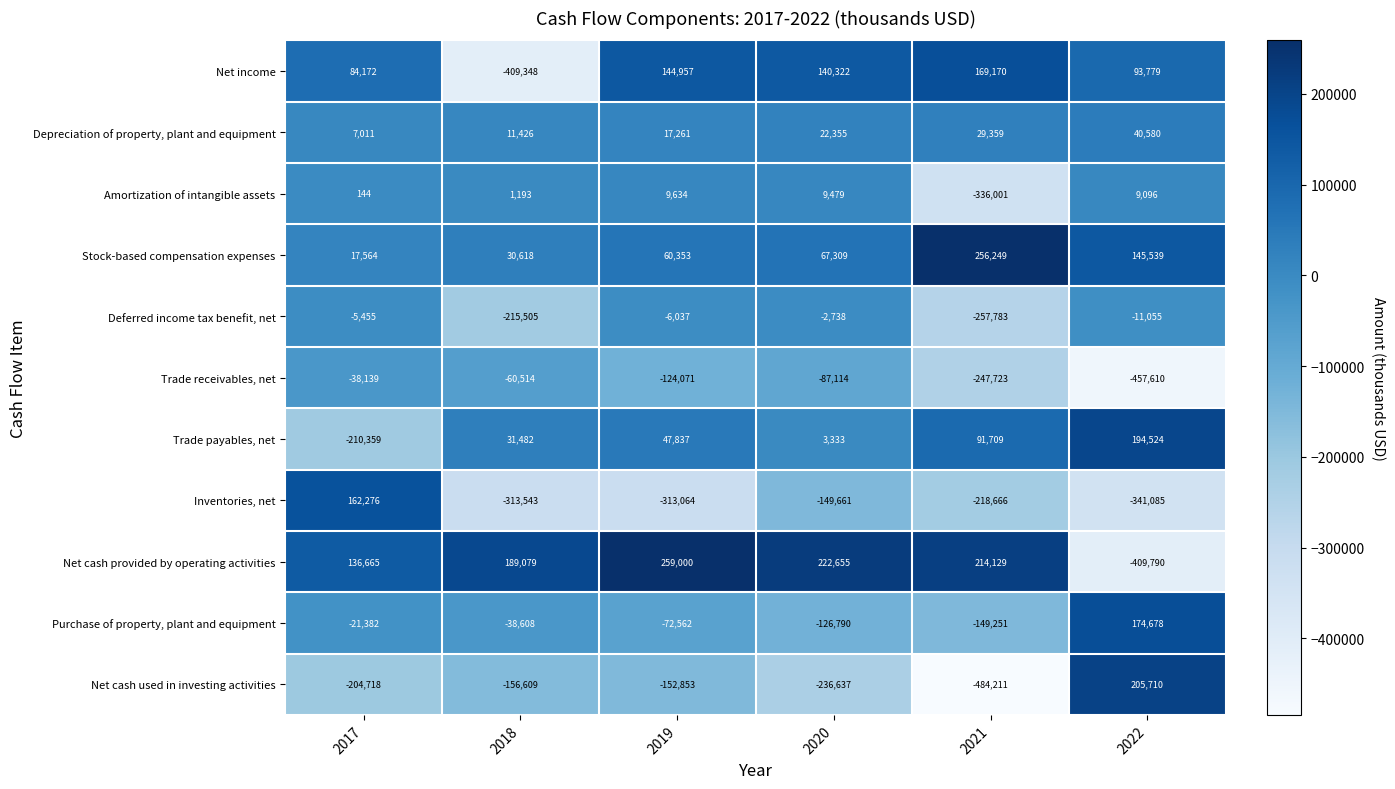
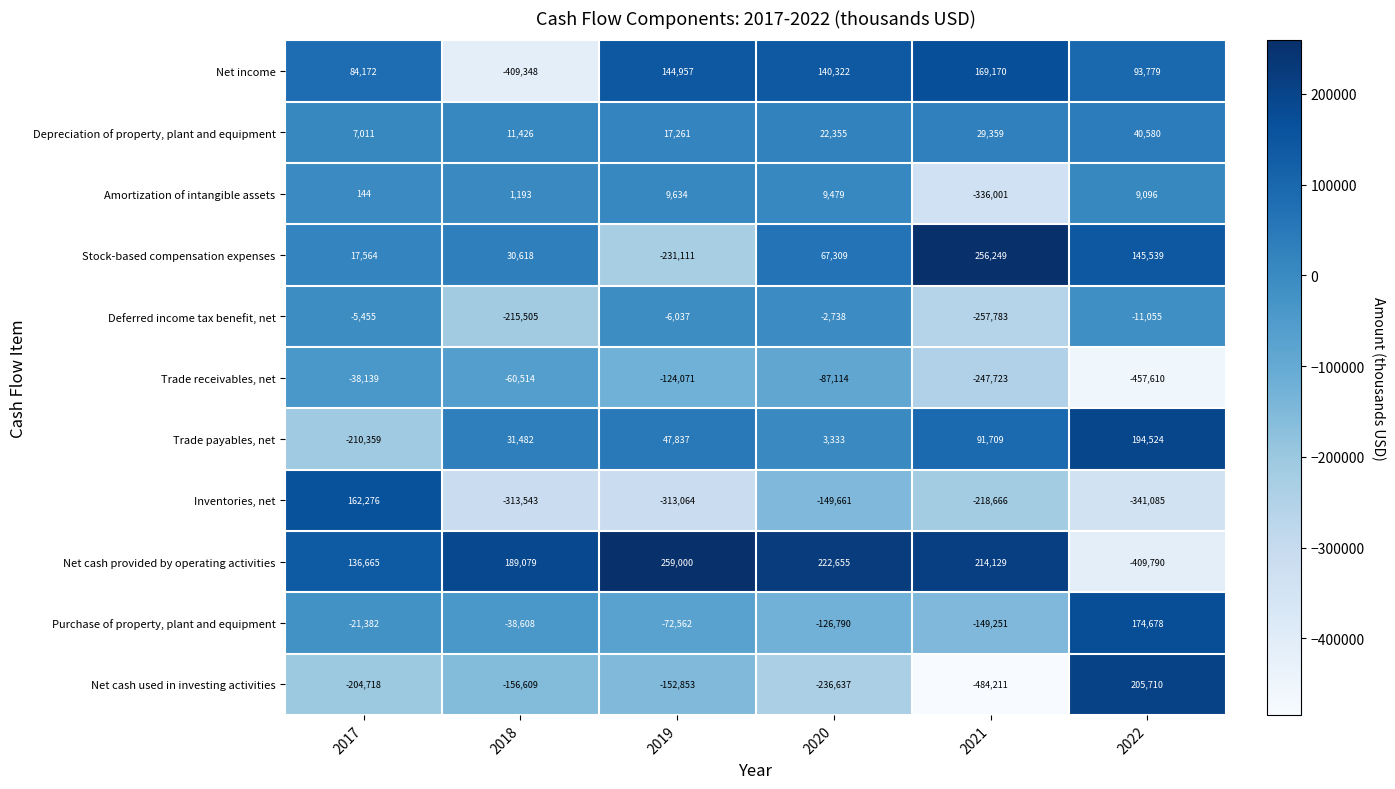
  {
    "Net income": {
      "2017": "84,172",
      "2018": "-409,348",
      "2019": "144,957",
      "2020": "140,322",
      "2021": "169,170",
      "2022": "93,779"
    },
    "Depreciation of property, plant and equipment": {
      "2017": "7,011",
      "2018": "11,426",
      "2019": "17,261",
      "2020": "22,355",
      "2021": "29,359",
      "2022": "40,580"
    },
    "Amortization of intangible assets": {
      "2017": "144",
      "2018": "1,193",
      "2019": "9,634",
      "2020": "9,479",
      "2021": "-336,001",
      "2022": "9,096"
    },
    "Stock-based compensation expenses": {
      "2017": "17,564",
      "2018": "30,618",
-     "2019": "60,353",
+     "2019": "-231,111",
      "2020": "67,309",
      "2021": "256,249",
      "2022": "145,539"
    },
    "Deferred income tax benefit, net": {
      "2017": "-5,455",
      "2018": "-215,505",
      "2019": "-6,037",
      "2020": "-2,738",
      "2021": "-257,783",
      "2022": "-11,055"
    },
    "Trade receivables, net": {
      "2017": "-38,139",
      "2018": "-60,514",
      "2019": "-124,071",
      "2020": "-87,114",
      "2021": "-247,723",
      "2022": "-457,610"
    },
    "Trade payables, net": {
      "2017": "-210,359",
      "2018": "31,482",
      "2019": "47,837",
      "2020": "3,333",
      "2021": "91,709",
      "2022": "194,524"
    },
    "Inventories, net": {
      "2017": "162,276",
      "2018": "-313,543",
      "2019": "-313,064",
      "2020": "-149,661",
      "2021": "-218,666",
      "2022": "-341,085"
    },
    "Net cash provided by operating activities": {
      "2017": "136,665",
      "2018": "189,079",
      "2019": "259,000",
      "2020": "222,655",
      "2021": "214,129",
      "2022": "-409,790"
    },
    "Purchase of property, plant and equipment": {
      "2017": "-21,382",
      "2018": "-38,608",
      "2019": "-72,562",
      "2020": "-126,790",
      "2021": "-149,251",
      "2022": "174,678"
    },
    "Net cash used in investing activities": {
      "2017": "-204,718",
      "2018": "-156,609",
      "2019": "-152,853",
      "2020": "-236,637",
      "2021": "-484,211",
      "2022": "205,710"
    }
  }
